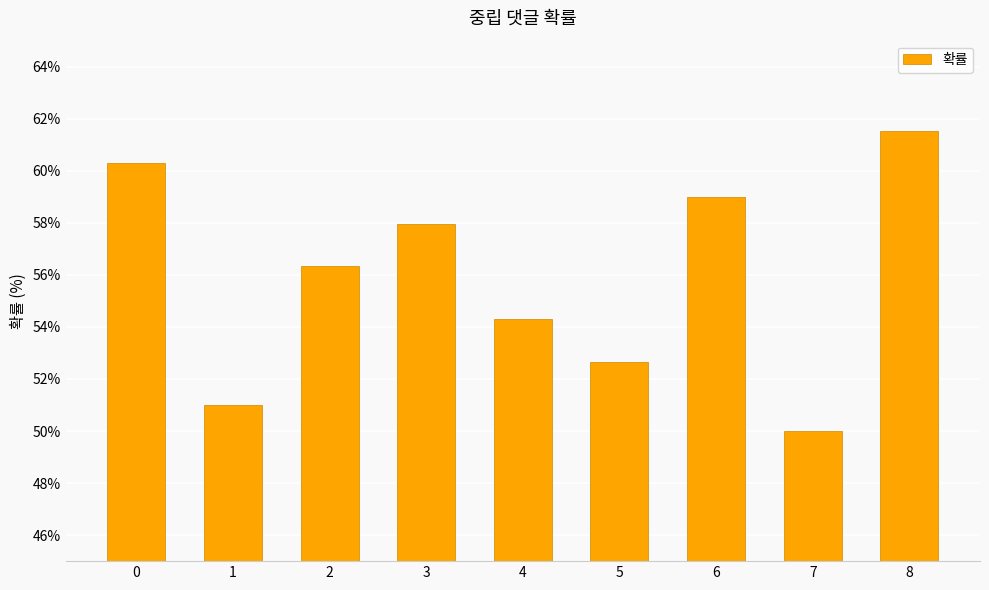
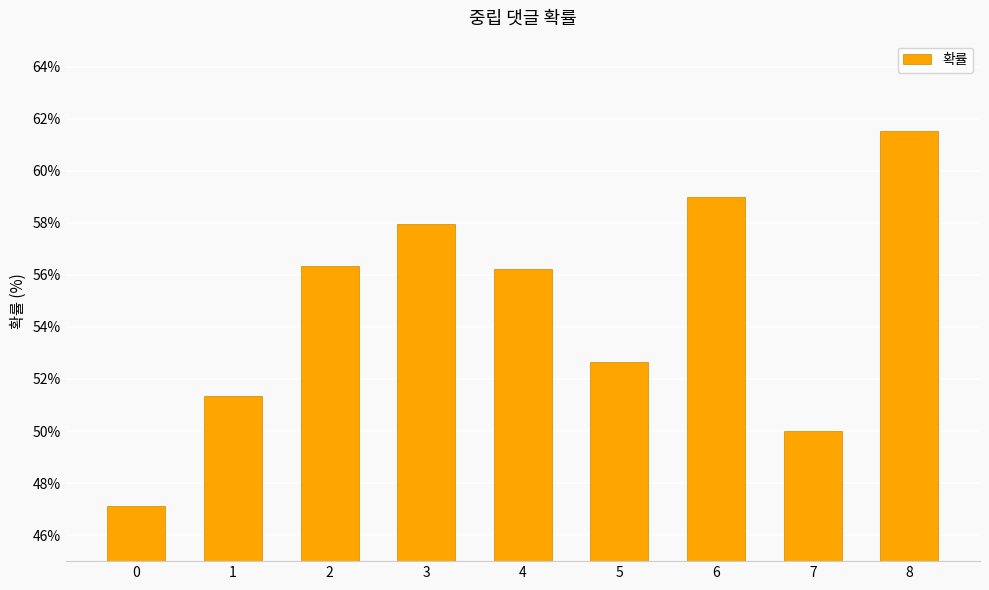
  {
-   "0": "60.3%",
-   "1": "51.0%",
+   "0": "47.1%",
+   "1": "51.3%",
    "2": "56.4%",
    "3": "58.0%",
-   "4": "54.3%",
+   "4": "56.2%",
    "5": "52.7%",
    "6": "59.0%",
    "7": "50.0%",
    "8": "61.5%"
  }
